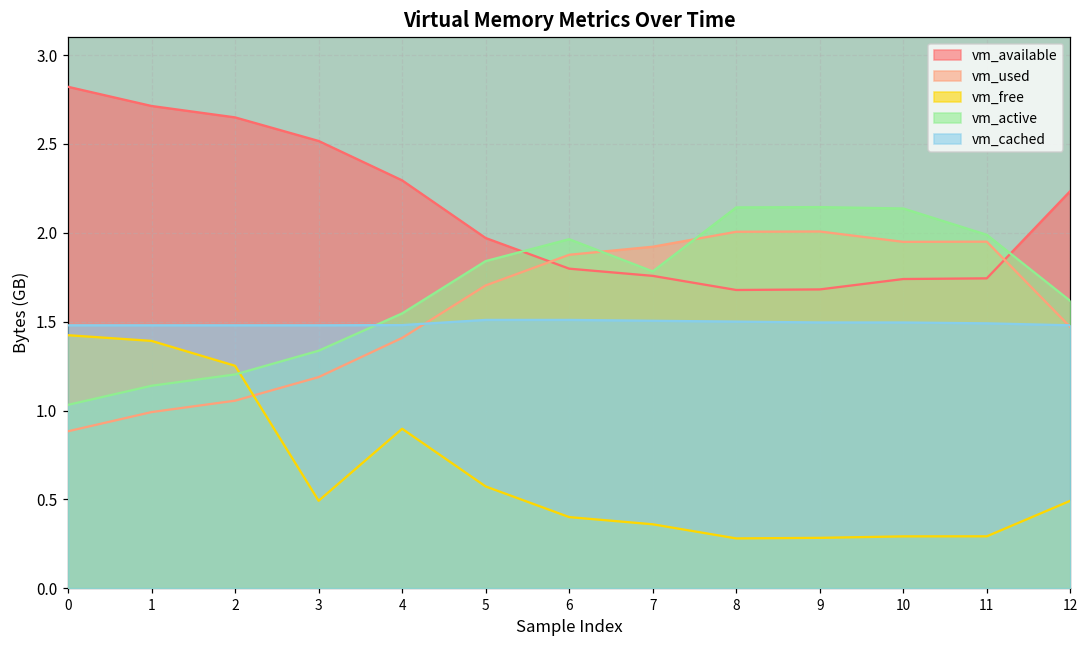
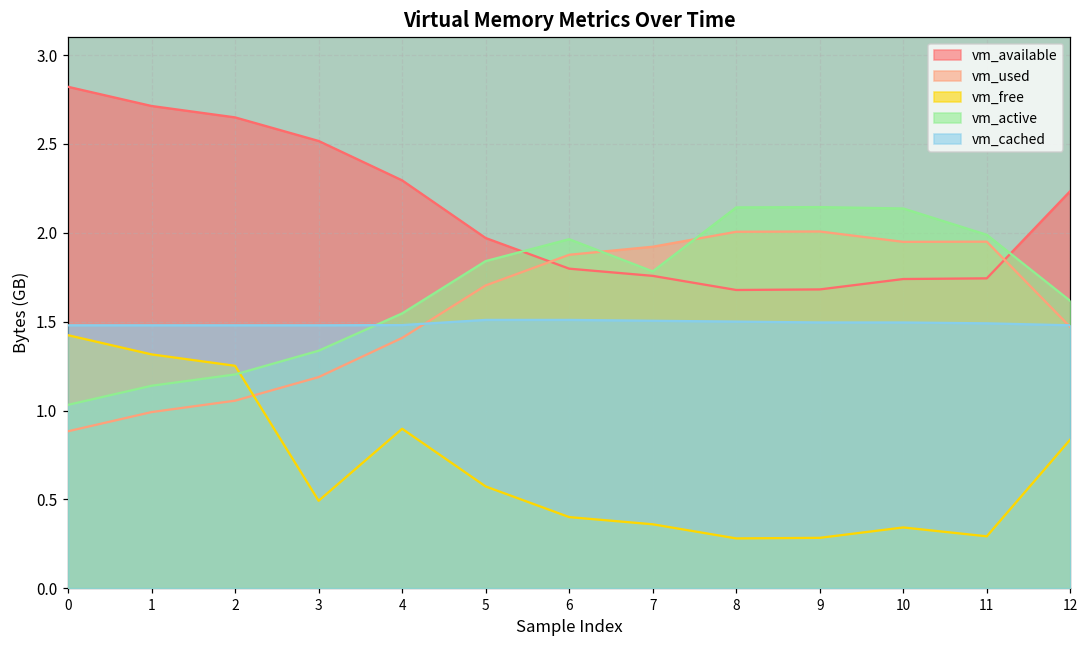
  {
    "vm_free": {
      "0": 1.42,
-     "1": 1.39,
+     "1": 1.32,
      "2": 1.25,
      "3": 0.49,
      "4": 0.90,
      "5": 0.57,
      "6": 0.40,
      "7": 0.36,
      "8": 0.28,
      "9": 0.28,
-     "10": 0.29,
+     "10": 0.34,
      "11": 0.29,
-     "12": 0.49
+     "12": 0.84
    },
    "vm_active": {
      "0": 1.03,
      "1": 1.14,
      "2": 1.20,
      "3": 1.34,
      "4": 1.55,
      "5": 1.84,
      "6": 1.96,
      "7": 1.78,
      "8": 2.14,
      "9": 2.14,
      "10": 2.14,
      "11": 1.99,
      "12": 1.62
    },
    "vm_cached": {
      "0": 1.48,
      "1": 1.48,
      "2": 1.48,
      "3": 1.48,
      "4": 1.48,
      "5": 1.51,
      "6": 1.51,
      "7": 1.51,
      "8": 1.50,
      "9": 1.50,
      "10": 1.50,
      "11": 1.49
    }
  }
